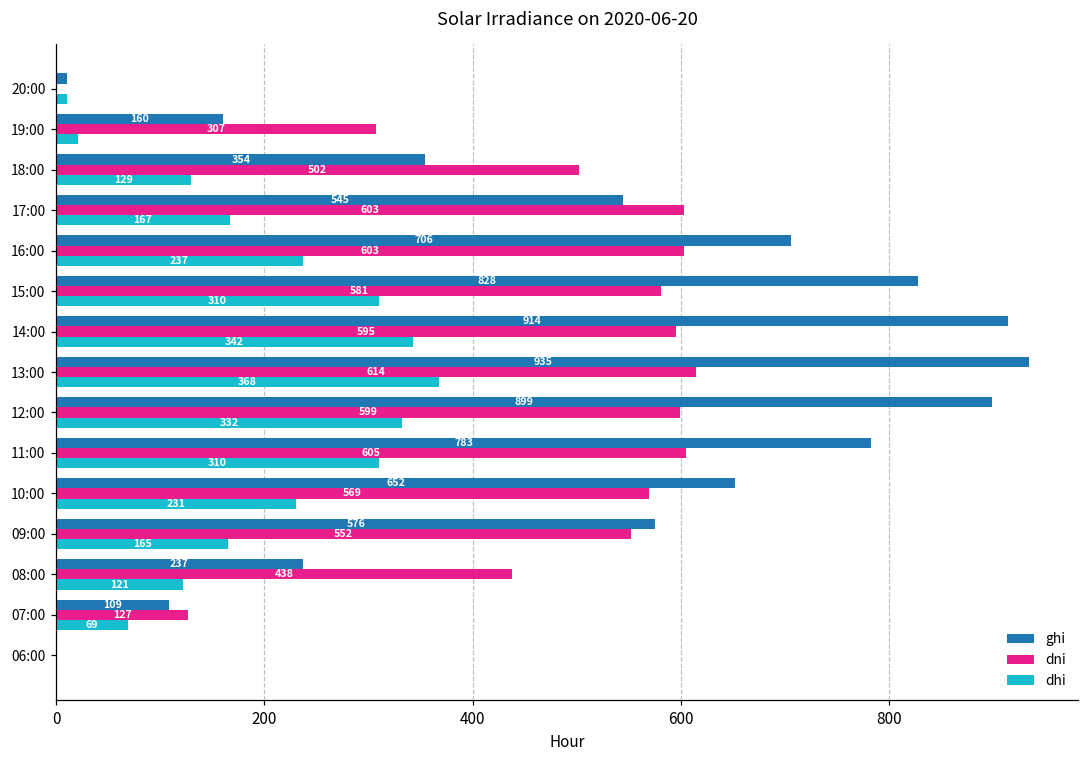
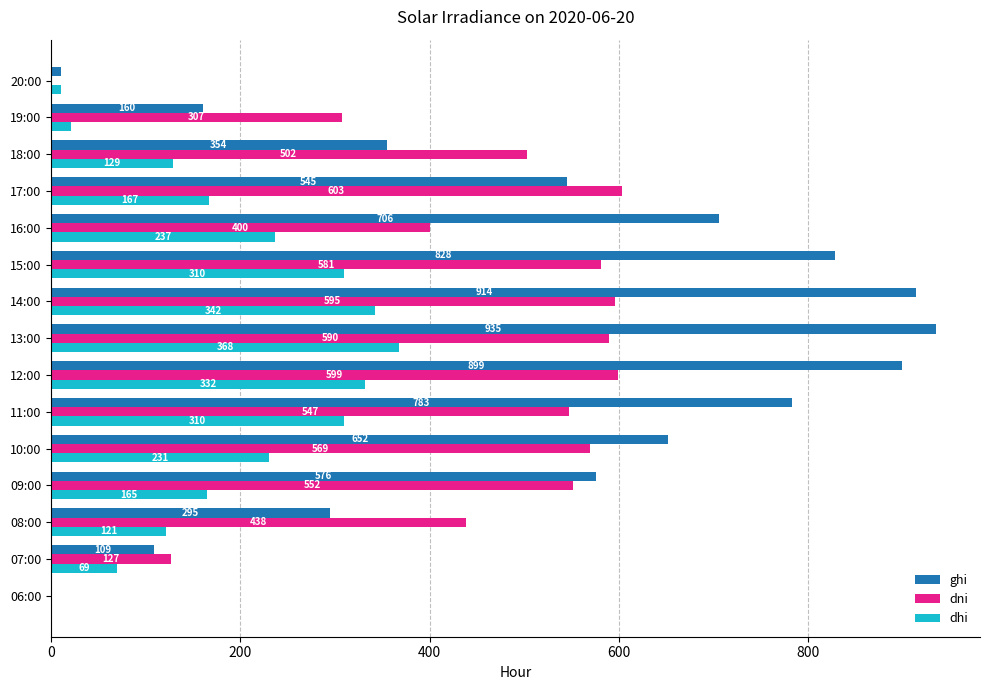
  {
    "ghi": {
      "19:00": 160,
      "18:00": 354,
      "17:00": 545,
      "16:00": 706,
      "15:00": 828,
      "14:00": 914,
      "13:00": 935,
      "12:00": 899,
      "11:00": 783,
      "10:00": 652,
      "09:00": 576,
-     "08:00": 237,
+     "08:00": 295,
      "07:00": 109
    },
    "dni": {
      "19:00": 307,
      "18:00": 502,
      "17:00": 603,
-     "16:00": 603,
+     "16:00": 400,
      "15:00": 581,
      "14:00": 595,
-     "13:00": 614,
+     "13:00": 590,
      "12:00": 599,
-     "11:00": 605,
+     "11:00": 547,
      "10:00": 569,
      "09:00": 552,
      "08:00": 438,
      "07:00": 127
    },
    "dhi": {
      "18:00": 129,
      "17:00": 167,
      "16:00": 237,
      "15:00": 310,
      "14:00": 342,
      "13:00": 368,
      "12:00": 332,
      "11:00": 310,
      "10:00": 231,
      "09:00": 165,
      "08:00": 121,
      "07:00": 69
    }
  }
